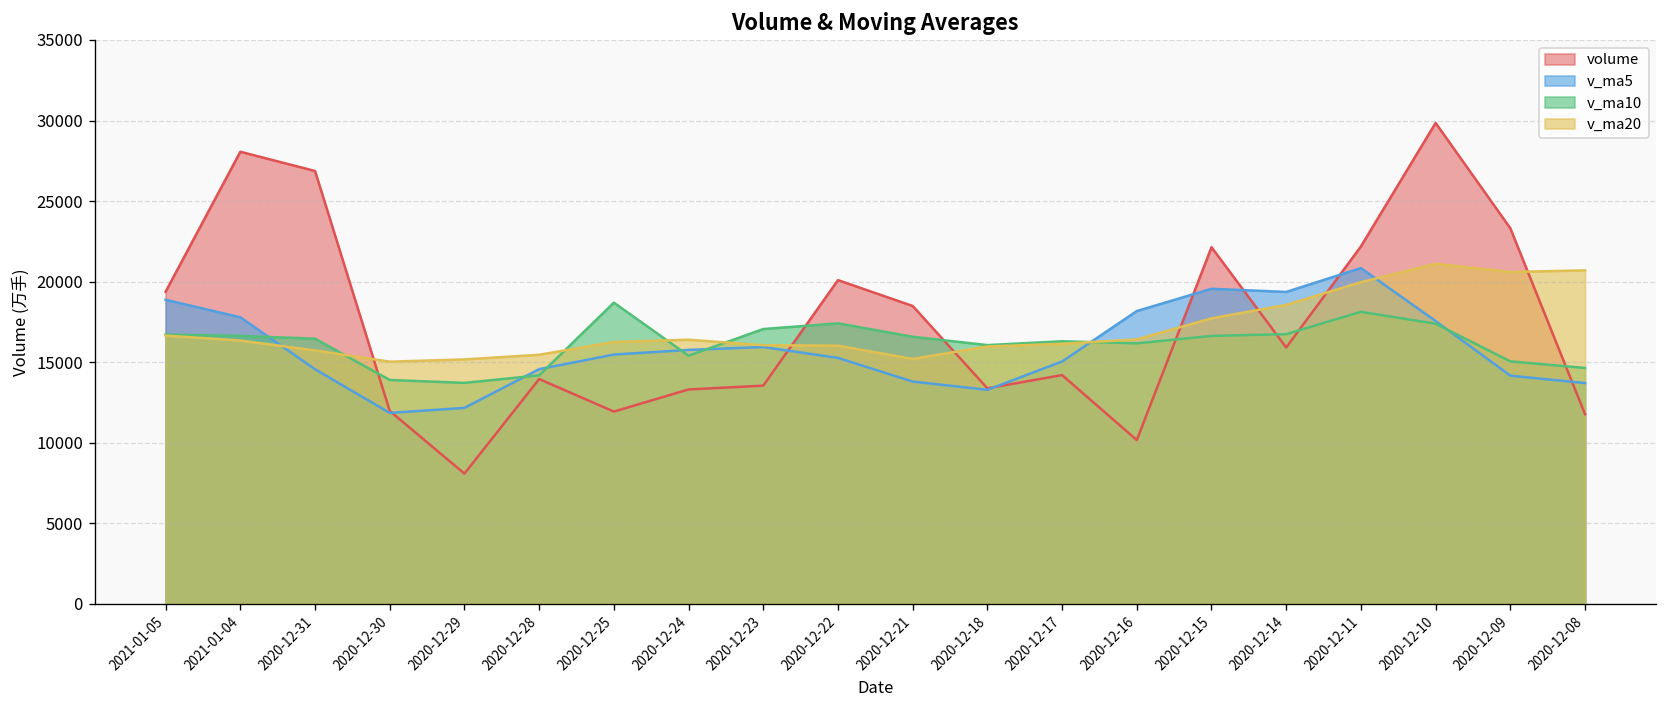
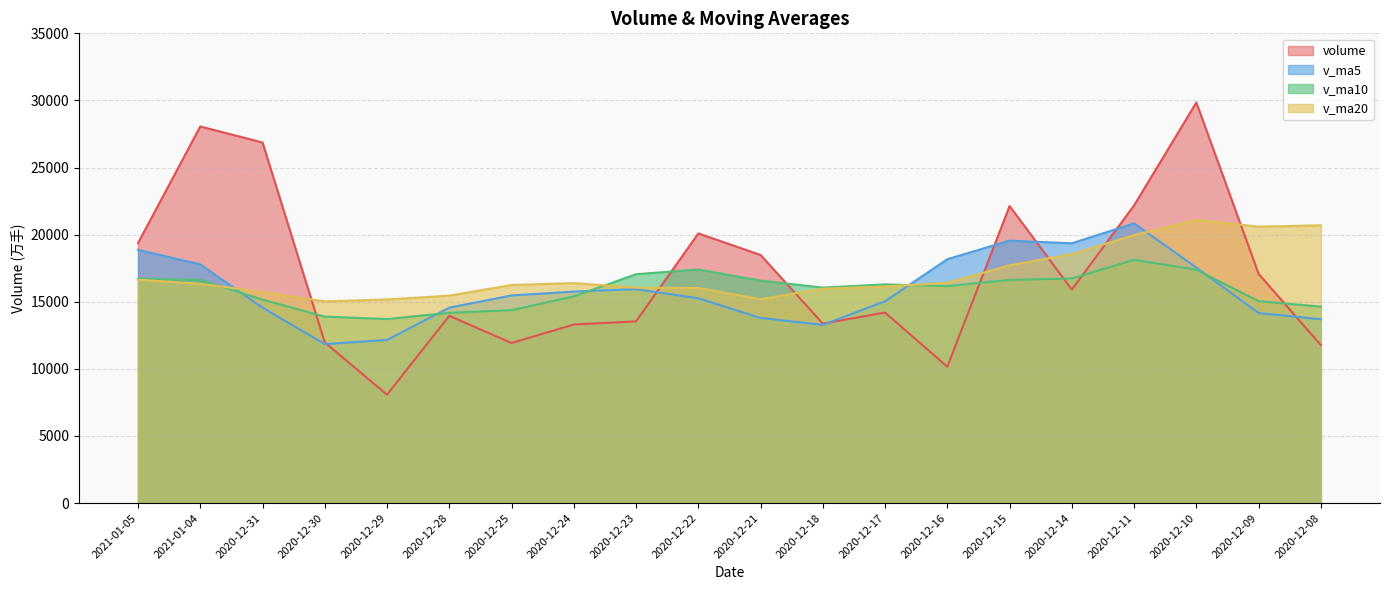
  {
    "volume": {
      "2021-01-05": 19400,
      "2021-01-04": 28100,
      "2020-12-31": 26900,
      "2020-12-29": 8100,
      "2020-12-28": 13900,
      "2020-12-25": 11900,
      "2020-12-24": 13300,
      "2020-12-23": 13500,
      "2020-12-22": 20100,
      "2020-12-21": 18500,
      "2020-12-17": 14200,
      "2020-12-16": 10200,
      "2020-12-15": 22100,
      "2020-12-14": 15900,
      "2020-12-11": 22200,
      "2020-12-10": 29900,
-     "2020-12-09": 23300,
+     "2020-12-09": 17100,
      "2020-12-08": 11800
    },
    "v_ma5": {
      "2021-01-05": 18900,
      "2021-01-04": 17800,
      "2020-12-31": 14600,
      "2020-12-29": 12200,
      "2020-12-28": 14600,
      "2020-12-25": 15500,
      "2020-12-24": 15800,
      "2020-12-22": 15300,
      "2020-12-21": 13800,
      "2020-12-17": 15000,
      "2020-12-16": 18200,
      "2020-12-15": 19600,
      "2020-12-14": 19400,
      "2020-12-11": 20800,
      "2020-12-09": 14200,
      "2020-12-08": 13700
    },
    "v_ma10": {
      "2021-01-04": 16600,
-     "2020-12-31": 16500,
+     "2020-12-31": 15200,
      "2020-12-30": 13900,
      "2020-12-29": 13700,
      "2020-12-28": 14200,
-     "2020-12-25": 18700,
+     "2020-12-25": 14400,
      "2020-12-24": 15400,
      "2020-12-23": 17100,
      "2020-12-22": 17400,
      "2020-12-21": 16600,
      "2020-12-16": 16200,
      "2020-12-15": 16600,
      "2020-12-14": 16700,
      "2020-12-11": 18100,
      "2020-12-09": 15000,
      "2020-12-08": 14600
    },
    "v_ma20": {
      "2021-01-04": 16300,
      "2020-12-31": 15700,
      "2020-12-30": 15000,
      "2020-12-29": 15200,
      "2020-12-28": 15500,
      "2020-12-25": 16200,
      "2020-12-24": 16400,
      "2020-12-22": 16000,
      "2020-12-21": 15200,
      "2020-12-16": 16400,
      "2020-12-15": 17700,
      "2020-12-14": 18600,
      "2020-12-11": 20000,
      "2020-12-10": 21100,
      "2020-12-09": 20600,
      "2020-12-08": 20700
    }
  }
